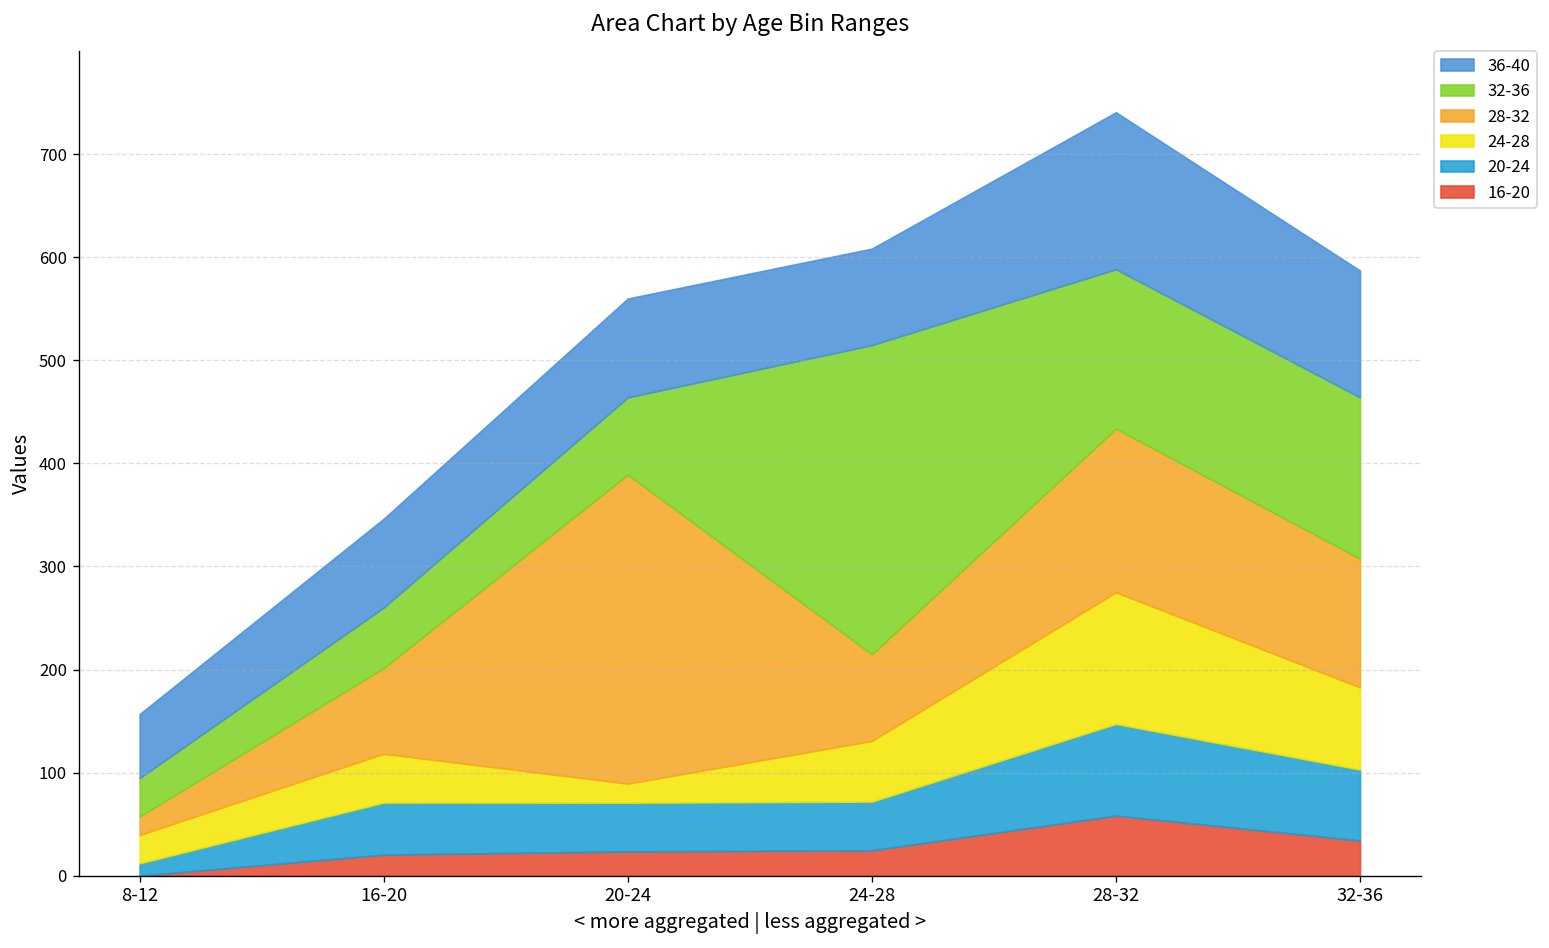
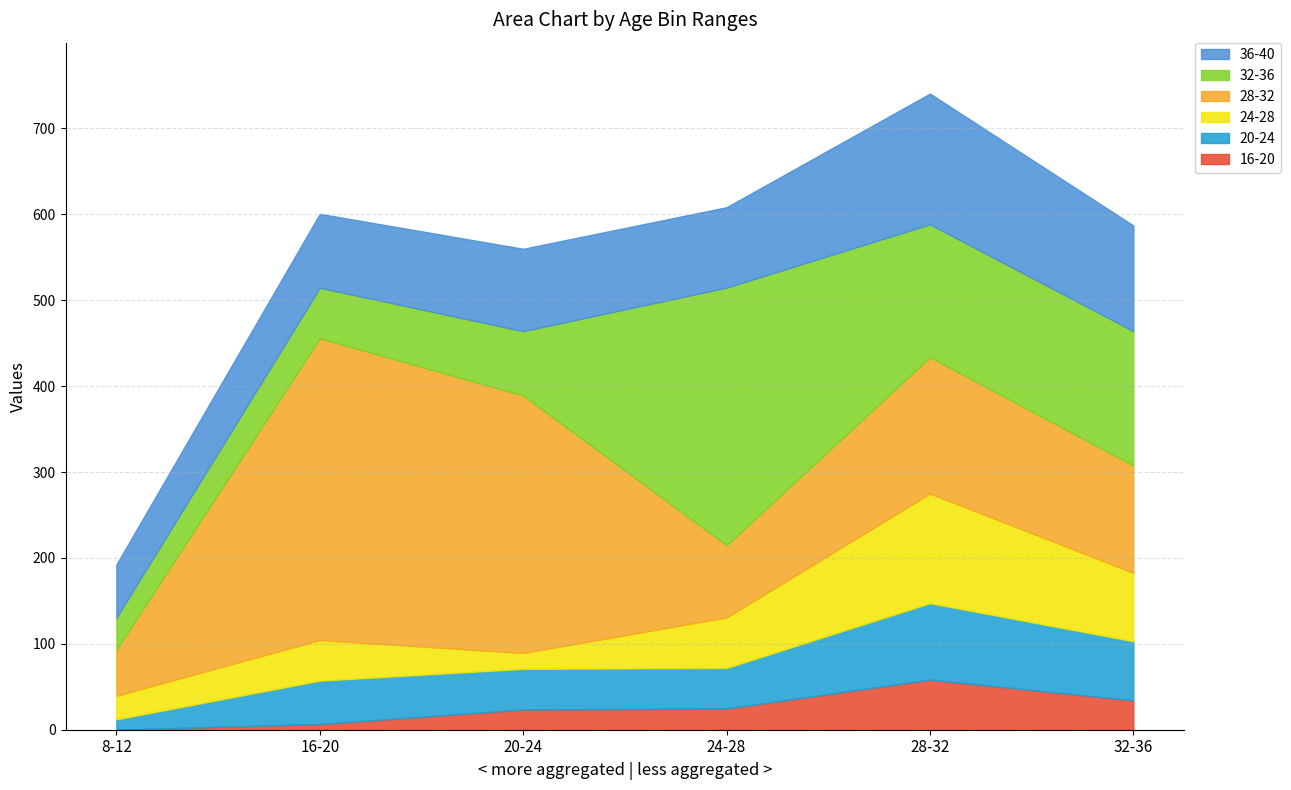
  {
    "16-20": {
-     "16-20": 20,
+     "16-20": 10,
      "20-24": 20,
      "24-28": 20,
      "28-32": 60,
      "32-36": 30
    },
    "24-28": {
      "8-12": 30,
      "16-20": 50,
      "20-24": 20,
      "24-28": 60,
      "28-32": 130,
      "32-36": 80
    },
    "28-32": {
-     "8-12": 20,
-     "16-20": 80,
+     "8-12": 50,
+     "16-20": 350,
      "20-24": 300,
      "24-28": 80,
      "28-32": 160,
      "32-36": 120
    },
    "32-36": {
      "8-12": 40,
      "16-20": 60,
      "20-24": 70,
      "24-28": 300,
      "28-32": 150,
      "32-36": 160
    }
  }
